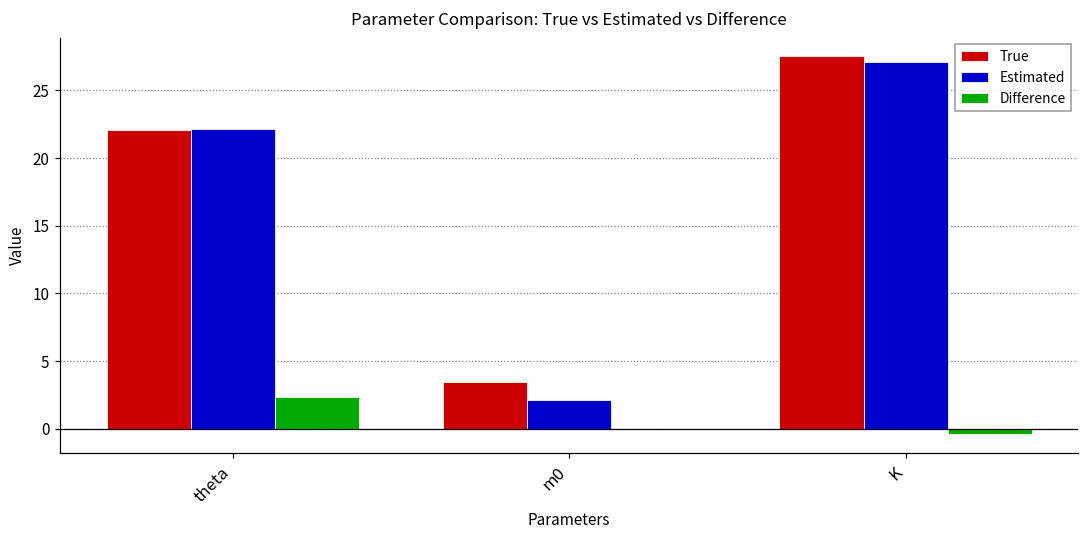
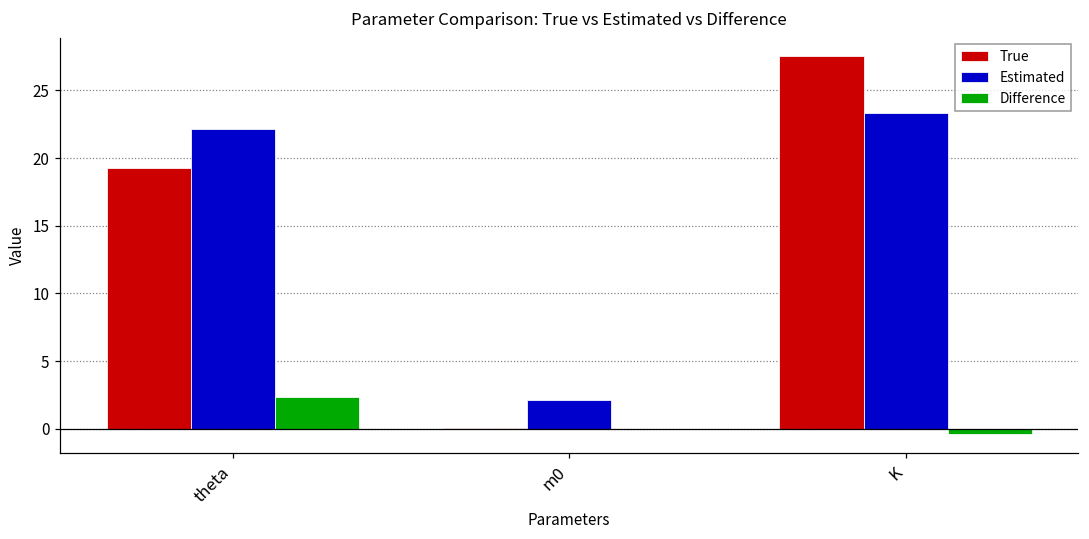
  {
    "True": {
-     "theta": 22.1,
-     "m0": 3.5,
+     "theta": 19.3,
+     "m0": 0.1,
      "K": 27.5
    },
    "Estimated": {
      "theta": 22.1,
      "m0": 2.2,
-     "K": 27.1
+     "K": 23.3
    },
    "Difference": {
      "theta": 2.3,
      "K": -0.4
    }
  }
